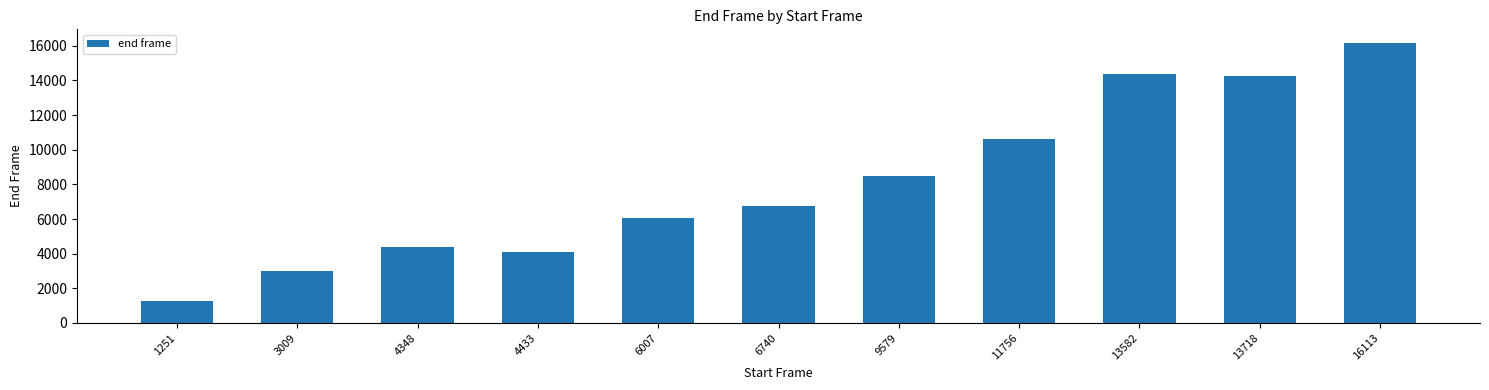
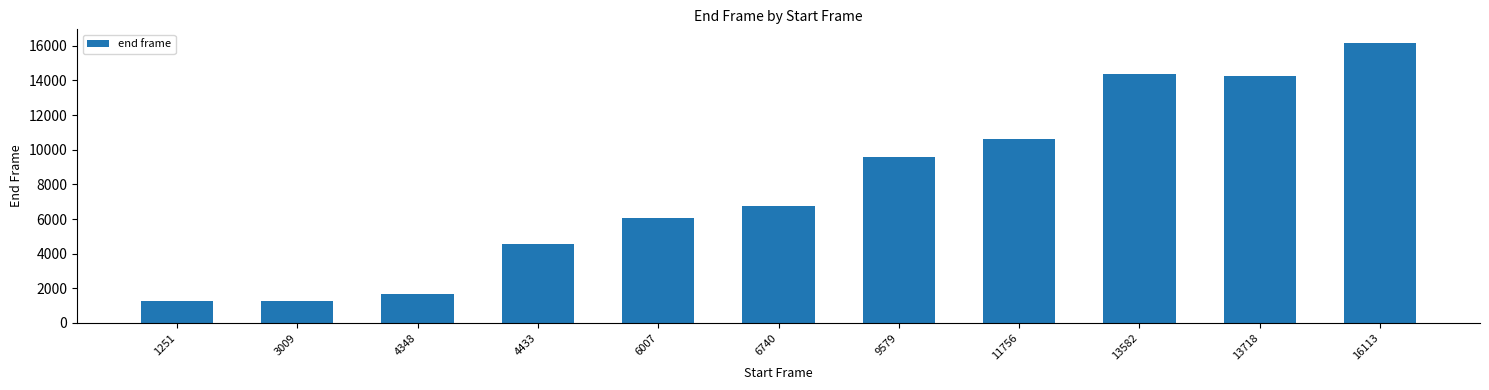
  {
    "1251": 1300,
-   "3009": 3000,
-   "4348": 4400,
-   "4433": 4100,
+   "3009": 1300,
+   "4348": 1700,
+   "4433": 4600,
    "6007": 6000,
    "6740": 6800,
-   "9579": 8500,
+   "9579": 9600,
    "11756": 10600,
    "13582": 14400,
    "13718": 14300,
    "16113": 16100
  }
